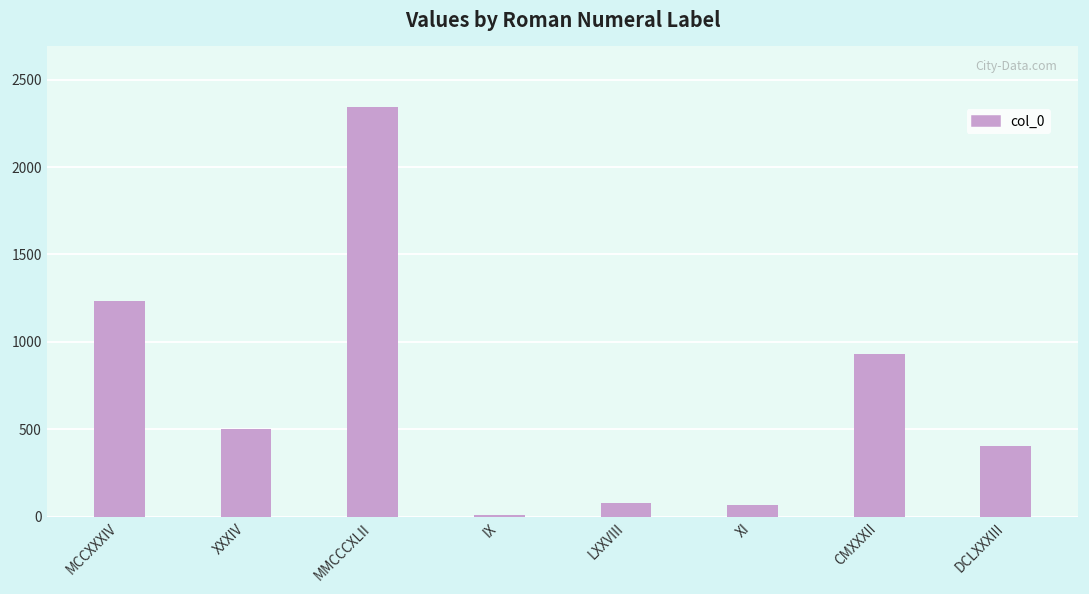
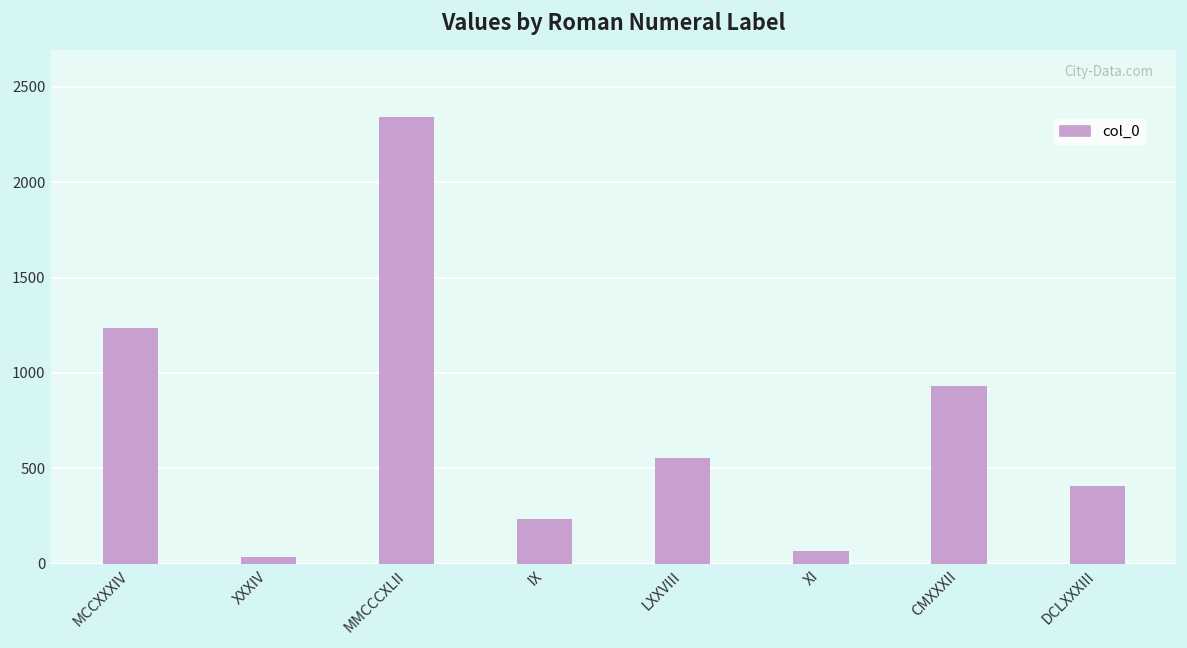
  {
    "MCCXXXIV": 1230,
-   "XXXIV": 500,
+   "XXXIV": 30,
    "MMCCCXLII": 2340,
-   "IX": 10,
-   "LXXVIII": 80,
+   "IX": 230,
+   "LXXVIII": 560,
    "XI": 70,
    "CMXXXII": 930,
    "DCLXXXIII": 410
  }
